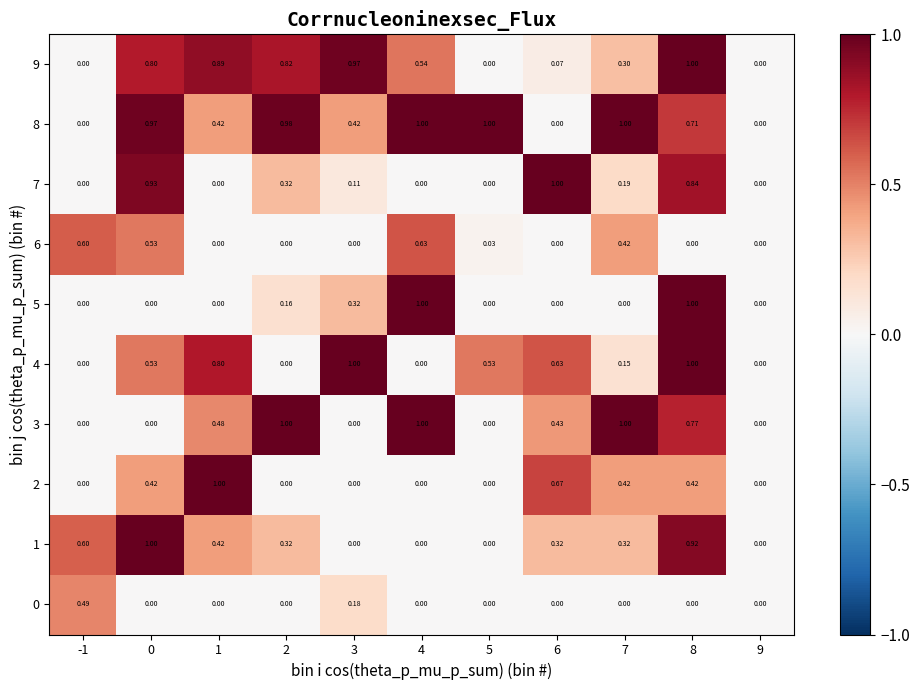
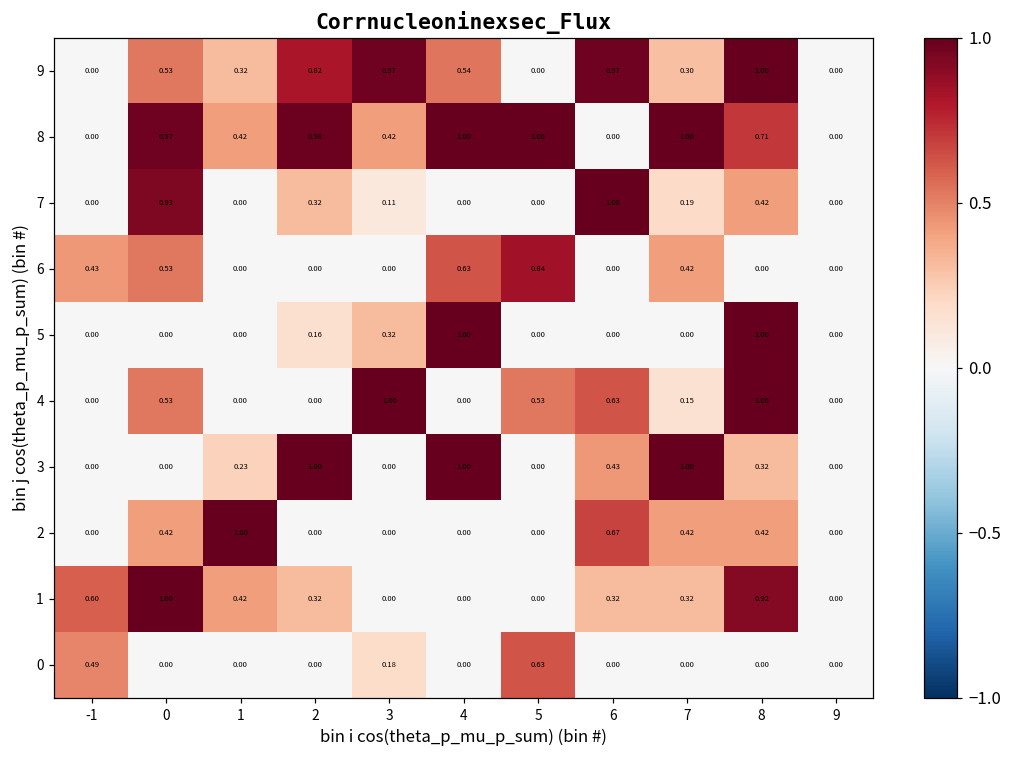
  {
    "9": {
      "-1": 0.00,
-     "0": 0.80,
-     "1": 0.89,
+     "0": 0.53,
+     "1": 0.32,
      "2": 0.82,
      "3": 0.97,
      "4": 0.54,
      "5": 0.00,
-     "6": 0.07,
+     "6": 0.97,
      "7": 0.30,
      "8": 1.00,
      "9": 0.00
    },
    "8": {
      "-1": 0.00,
      "0": 0.97,
      "1": 0.42,
      "2": 0.98,
      "3": 0.42,
      "4": 1.00,
      "5": 1.00,
      "6": 0.00,
      "7": 1.00,
      "8": 0.71,
      "9": 0.00
    },
    "7": {
      "-1": 0.00,
      "0": 0.93,
      "1": 0.00,
      "2": 0.32,
      "3": 0.11,
      "4": 0.00,
      "5": 0.00,
      "6": 1.00,
      "7": 0.19,
-     "8": 0.84,
+     "8": 0.42,
      "9": 0.00
    },
    "6": {
-     "-1": 0.60,
+     "-1": 0.43,
      "0": 0.53,
      "1": 0.00,
      "2": 0.00,
      "3": 0.00,
      "4": 0.63,
-     "5": 0.03,
+     "5": 0.84,
      "6": 0.00,
      "7": 0.42,
      "8": 0.00,
      "9": 0.00
    },
    "5": {
      "-1": 0.00,
      "0": 0.00,
      "1": 0.00,
      "2": 0.16,
      "3": 0.32,
      "4": 1.00,
      "5": 0.00,
      "6": 0.00,
      "7": 0.00,
      "8": 1.00,
      "9": 0.00
    },
    "4": {
      "-1": 0.00,
      "0": 0.53,
-     "1": 0.80,
+     "1": 0.00,
      "2": 0.00,
      "3": 1.00,
      "4": 0.00,
      "5": 0.53,
      "6": 0.63,
      "7": 0.15,
      "8": 1.00,
      "9": 0.00
    },
    "3": {
      "-1": 0.00,
      "0": 0.00,
-     "1": 0.48,
+     "1": 0.23,
      "2": 1.00,
      "3": 0.00,
      "4": 1.00,
      "5": 0.00,
      "6": 0.43,
      "7": 1.00,
-     "8": 0.77,
+     "8": 0.32,
      "9": 0.00
    },
    "2": {
      "-1": 0.00,
      "0": 0.42,
      "1": 1.00,
      "2": 0.00,
      "3": 0.00,
      "4": 0.00,
      "5": 0.00,
      "6": 0.67,
      "7": 0.42,
      "8": 0.42,
      "9": 0.00
    },
    "1": {
      "-1": 0.60,
      "0": 1.00,
      "1": 0.42,
      "2": 0.32,
      "3": 0.00,
      "4": 0.00,
      "5": 0.00,
      "6": 0.32,
      "7": 0.32,
      "8": 0.92,
      "9": 0.00
    },
    "0": {
      "-1": 0.49,
      "0": 0.00,
      "1": 0.00,
      "2": 0.00,
      "3": 0.18,
      "4": 0.00,
-     "5": 0.00,
+     "5": 0.63,
      "6": 0.00,
      "7": 0.00,
      "8": 0.00,
      "9": 0.00
    }
  }
